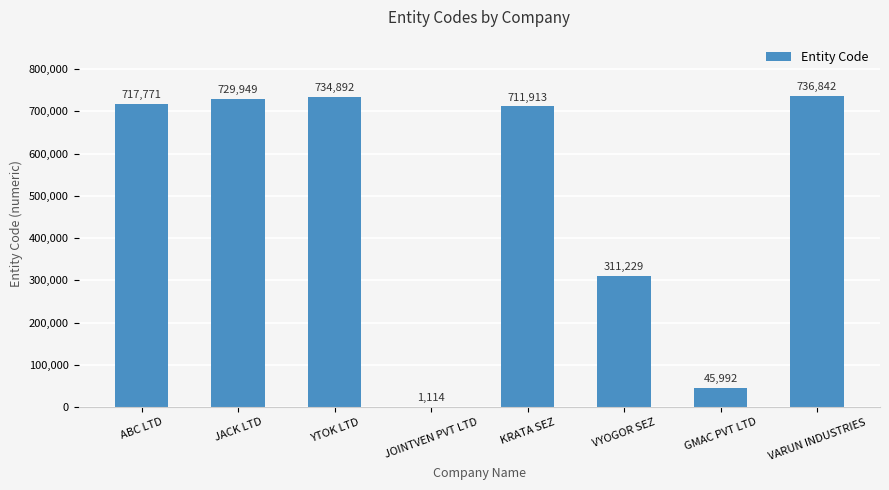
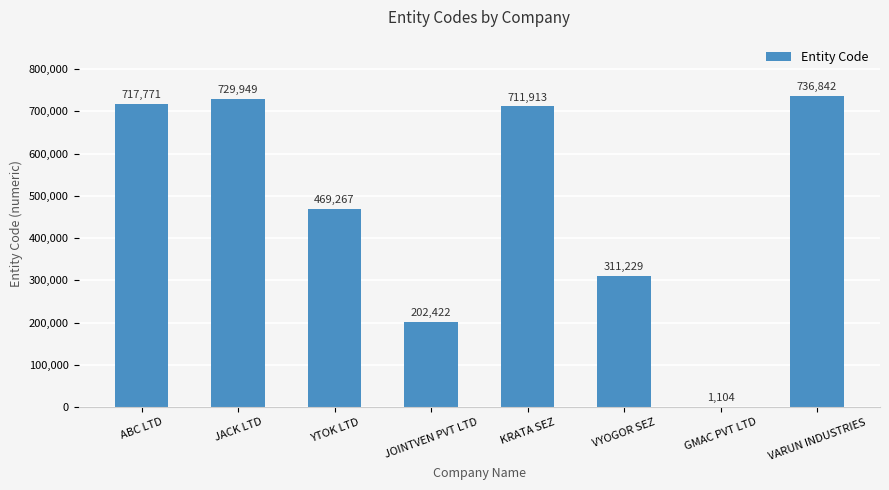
  {
    "ABC LTD": "717,771",
    "JACK LTD": "729,949",
-   "YTOK LTD": "734,892",
-   "JOINTVEN PVT LTD": "1,114",
+   "YTOK LTD": "469,267",
+   "JOINTVEN PVT LTD": "202,422",
    "KRATA SEZ": "711,913",
    "VYOGOR SEZ": "311,229",
-   "GMAC PVT LTD": "45,992",
+   "GMAC PVT LTD": "1,104",
    "VARUN INDUSTRIES": "736,842"
  }
